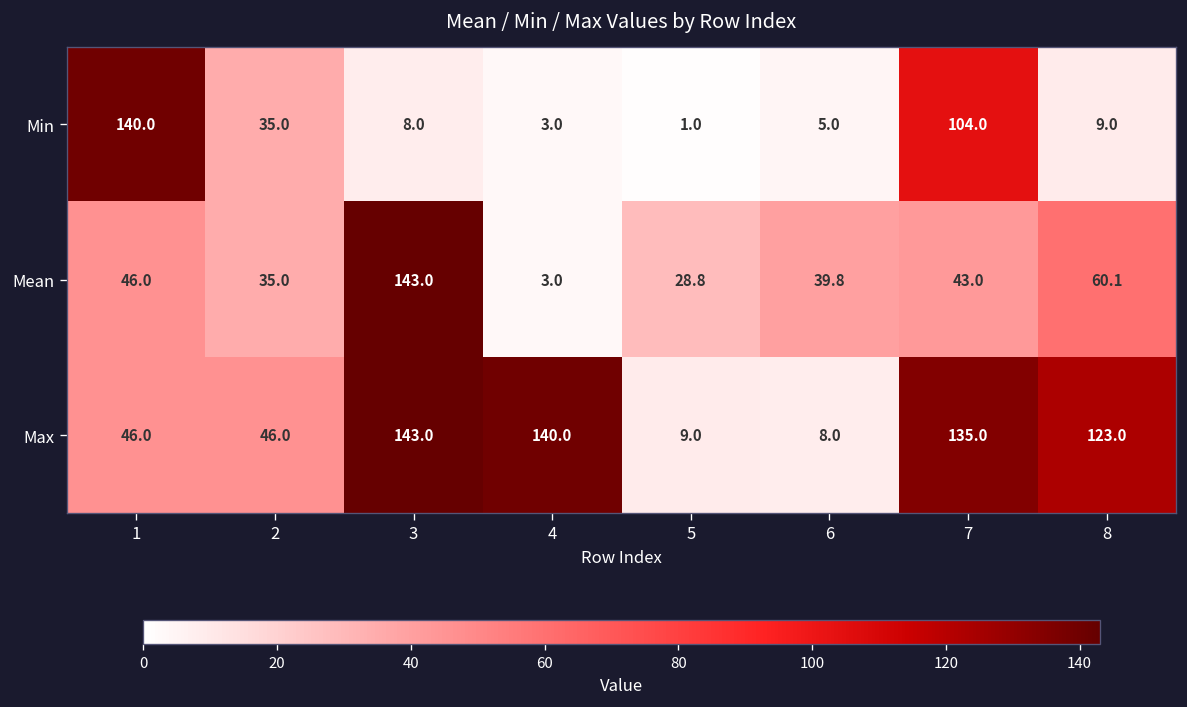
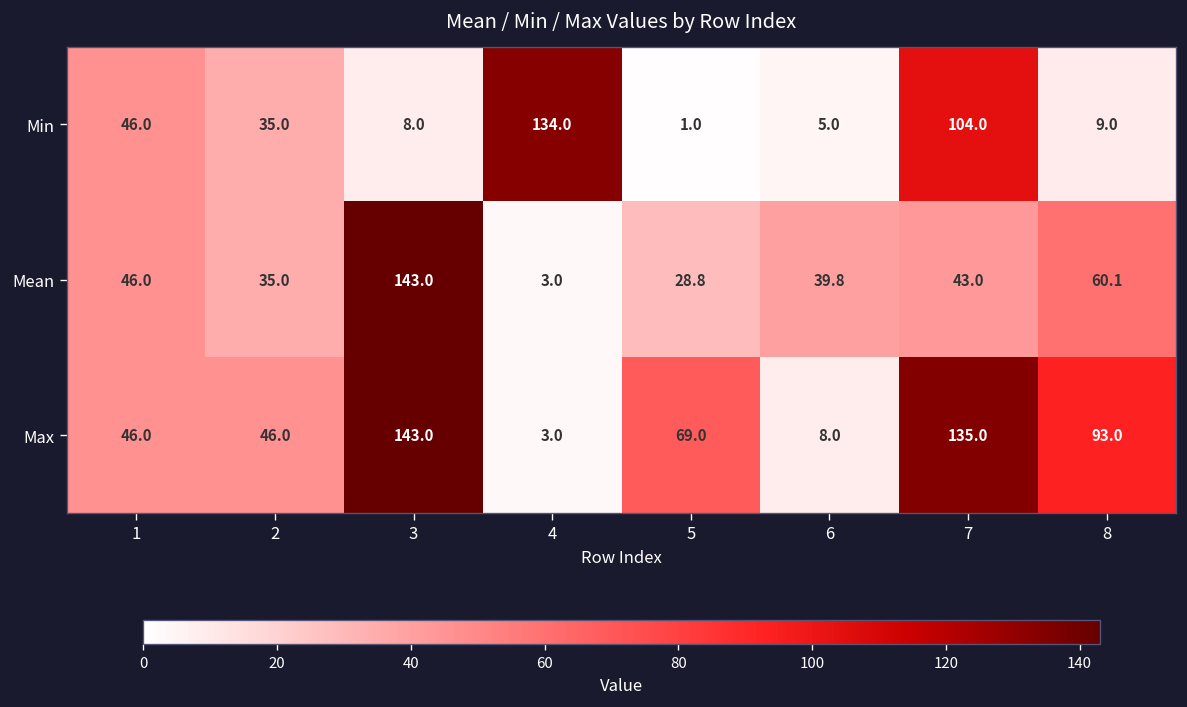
  {
    "Min": {
-     "1": 140.0,
+     "1": 46.0,
      "2": 35.0,
      "3": 8.0,
-     "4": 3.0,
+     "4": 134.0,
      "5": 1.0,
      "6": 5.0,
      "7": 104.0,
      "8": 9.0
    },
    "Mean": {
      "1": 46.0,
      "2": 35.0,
      "3": 143.0,
      "4": 3.0,
      "5": 28.8,
      "6": 39.8,
      "7": 43.0,
      "8": 60.1
    },
    "Max": {
      "1": 46.0,
      "2": 46.0,
      "3": 143.0,
-     "4": 140.0,
-     "5": 9.0,
+     "4": 3.0,
+     "5": 69.0,
      "6": 8.0,
      "7": 135.0,
-     "8": 123.0
+     "8": 93.0
    }
  }
